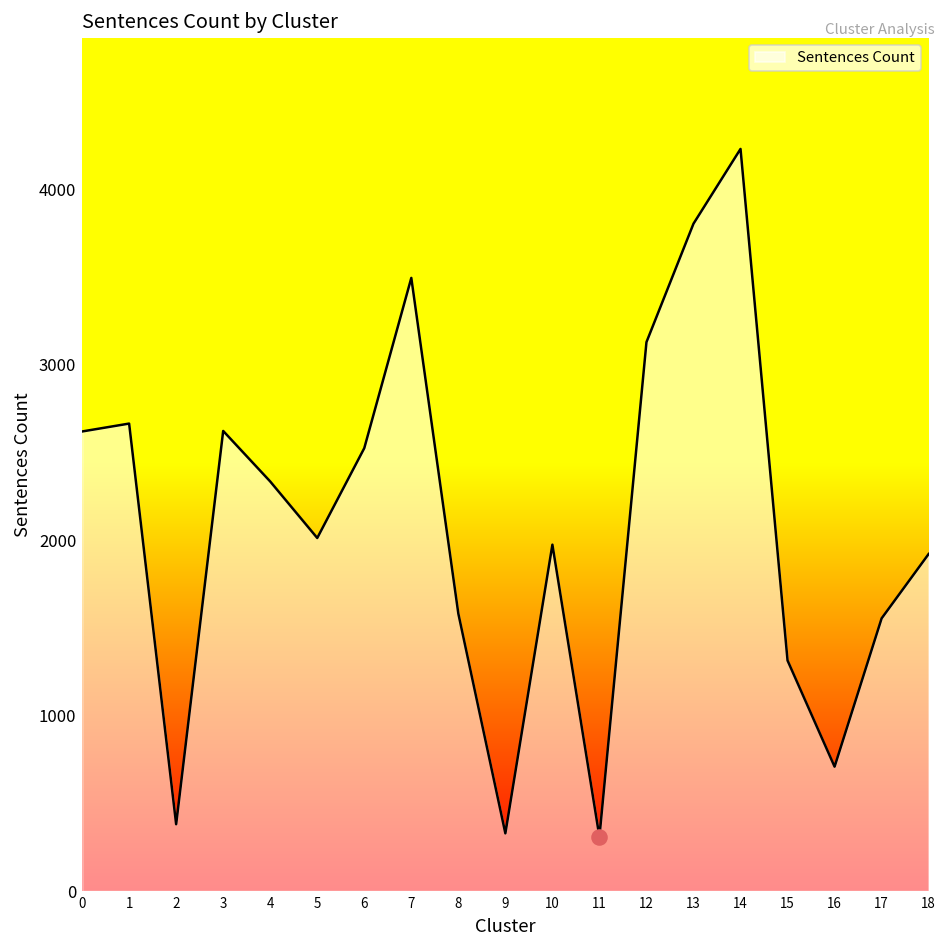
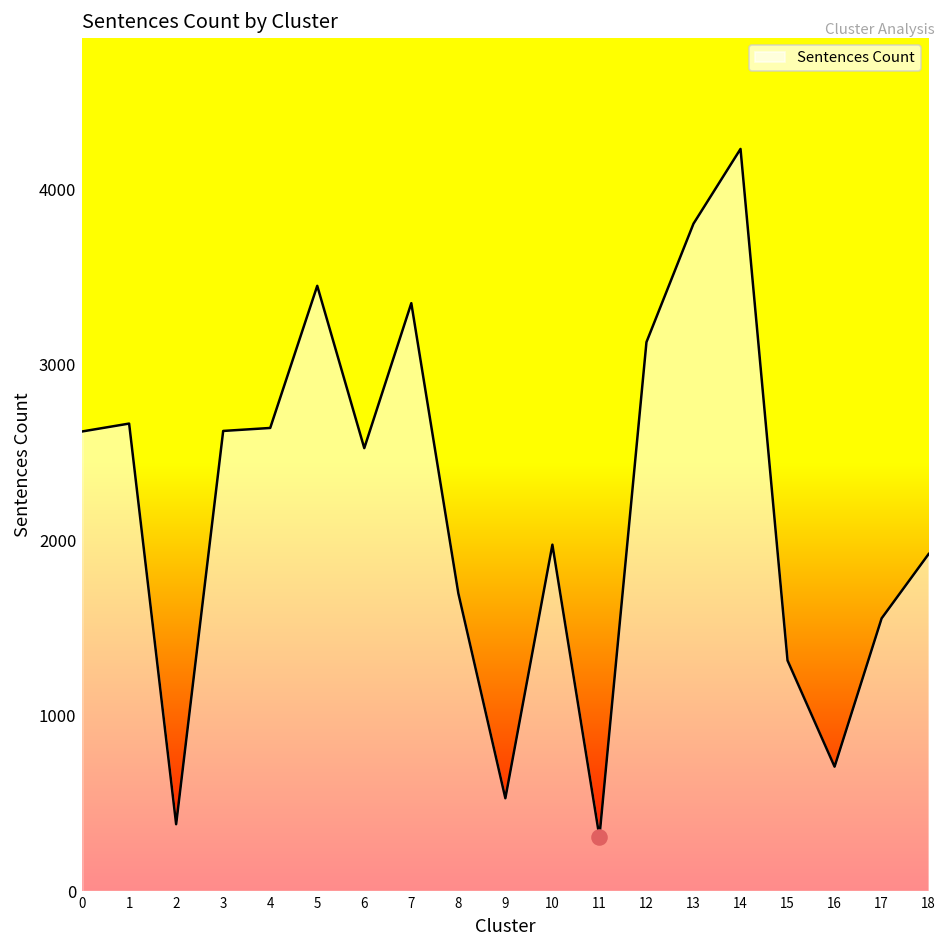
  {
    "Sentences Count": {
      "0": 2620,
      "1": 2660,
      "2": 380,
      "3": 2620,
-     "4": 2330,
-     "5": 2010,
+     "4": 2640,
+     "5": 3450,
      "6": 2520,
-     "7": 3490,
-     "8": 1580,
-     "9": 330,
+     "7": 3350,
+     "8": 1700,
+     "9": 530,
      "10": 1970,
      "12": 3130,
      "13": 3800,
      "14": 4230,
      "15": 1310,
      "16": 710,
      "17": 1550,
      "18": 1920
    }
  }
